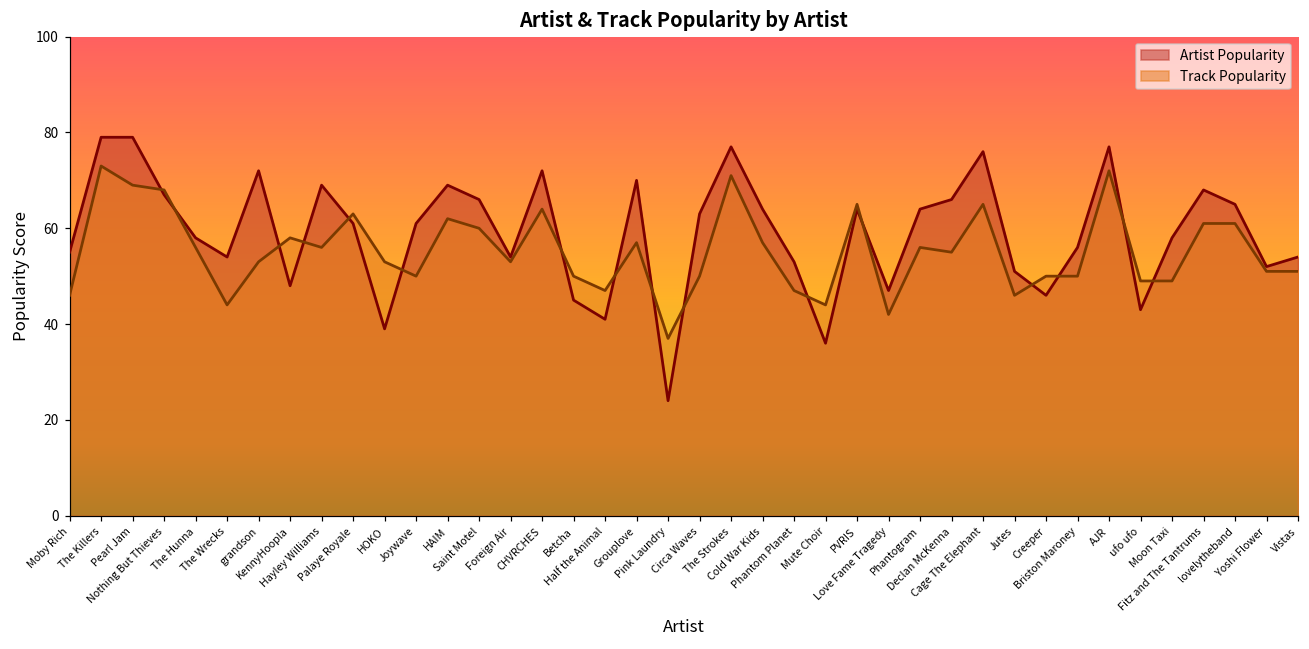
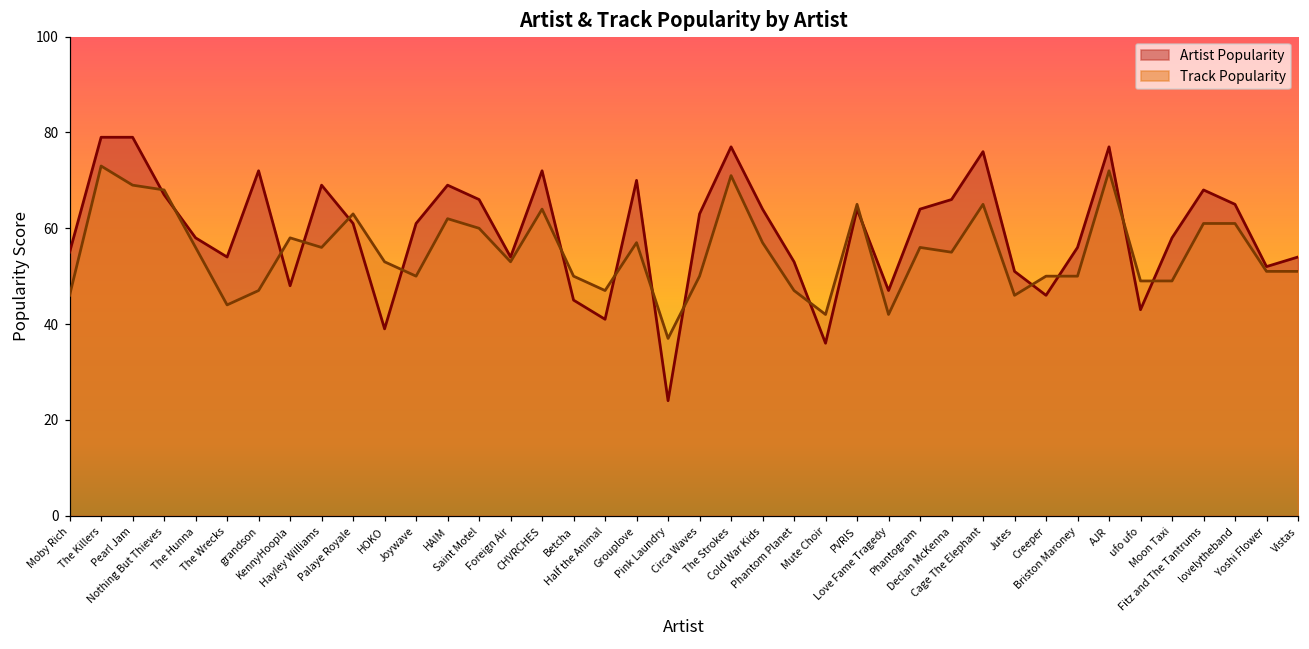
  {
    "Artist Popularity": {
      "Moby Rich": 55,
      "The Killers": 79,
      "Pearl Jam": 79,
      "Nothing But Thieves": 67,
      "The Hunna": 58,
      "The Wrecks": 54,
      "grandson": 72,
      "KennyHoopla": 48,
      "Hayley Williams": 69,
      "Palaye Royale": 61,
      "HOKO": 39,
      "Joywave": 61,
      "HAIM": 69,
      "Saint Motel": 66,
      "Foreign Air": 54,
      "CHVRCHES": 72,
      "Betcha": 45,
      "Half the Animal": 41,
      "Grouplove": 70,
      "Pink Laundry": 24,
      "Circa Waves": 63,
      "The Strokes": 77,
      "Cold War Kids": 64,
      "Phantom Planet": 53,
      "Mute Choir": 36,
      "PVRIS": 64,
      "Love Fame Tragedy": 47,
      "Phantogram": 64,
      "Declan McKenna": 66,
      "Cage The Elephant": 76,
      "Jutes": 51,
      "Creeper": 46,
      "Briston Maroney": 56,
      "AJR": 77,
      "ufo ufo": 43,
      "Moon Taxi": 58,
      "Fitz and The Tantrums": 68,
      "lovelytheband": 65,
      "Yoshi Flower": 52,
      "Vistas": 54
    },
    "Track Popularity": {
      "Moby Rich": 46,
      "The Killers": 73,
      "Pearl Jam": 69,
      "Nothing But Thieves": 68,
      "The Hunna": 56,
      "The Wrecks": 44,
-     "grandson": 53,
+     "grandson": 47,
      "KennyHoopla": 58,
      "Hayley Williams": 56,
      "Palaye Royale": 63,
      "HOKO": 53,
      "Joywave": 50,
      "HAIM": 62,
      "Saint Motel": 60,
      "Foreign Air": 53,
      "CHVRCHES": 64,
      "Betcha": 50,
      "Half the Animal": 47,
      "Grouplove": 57,
      "Pink Laundry": 37,
      "Circa Waves": 50,
      "The Strokes": 71,
      "Cold War Kids": 57,
      "Phantom Planet": 47,
-     "Mute Choir": 44,
+     "Mute Choir": 42,
      "PVRIS": 65,
      "Love Fame Tragedy": 42,
      "Phantogram": 56,
      "Declan McKenna": 55,
      "Cage The Elephant": 65,
      "Jutes": 46,
      "Creeper": 50,
      "Briston Maroney": 50,
      "AJR": 72,
      "ufo ufo": 49,
      "Moon Taxi": 49,
      "Fitz and The Tantrums": 61,
      "lovelytheband": 61,
      "Yoshi Flower": 51,
      "Vistas": 51
    }
  }
